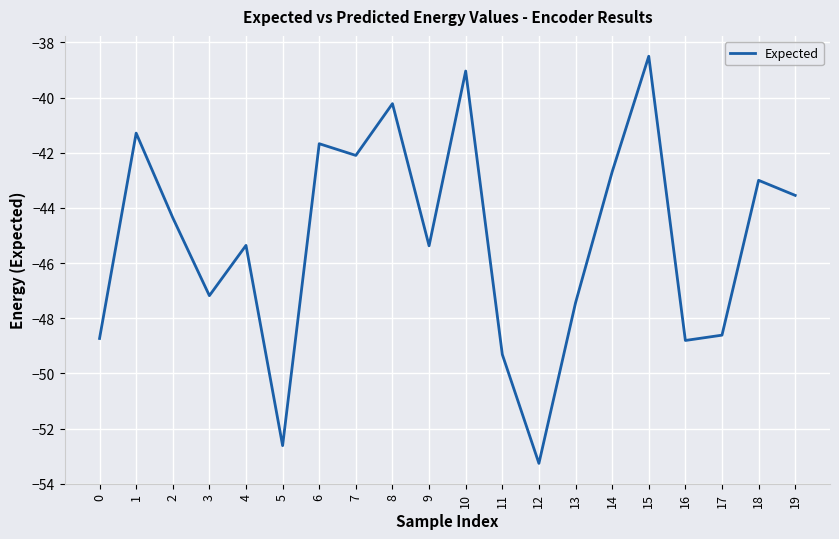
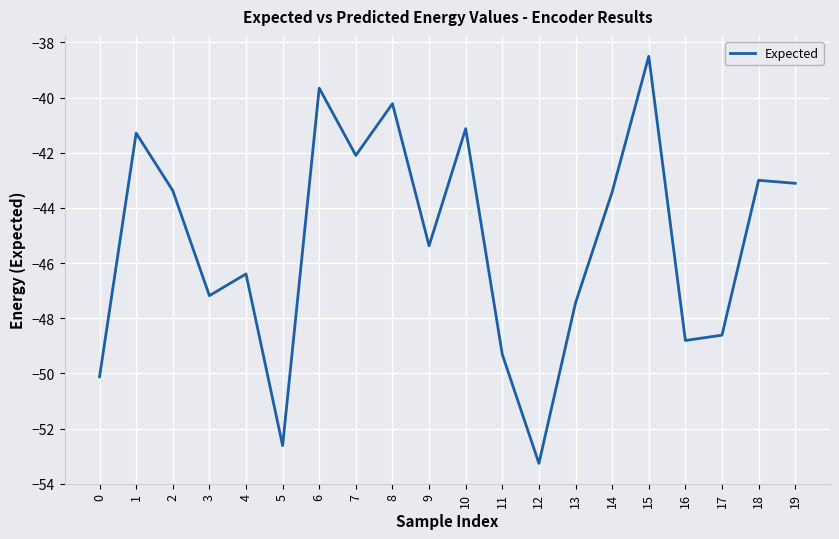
  {
-   "0": -48.7,
+   "0": -50.1,
    "1": -41.3,
-   "2": -44.4,
+   "2": -43.4,
    "3": -47.2,
-   "4": -45.4,
+   "4": -46.4,
    "5": -52.6,
-   "6": -41.7,
+   "6": -39.7,
    "7": -42.1,
    "8": -40.2,
    "9": -45.4,
-   "10": -39.0,
+   "10": -41.1,
    "11": -49.3,
    "12": -53.3,
    "13": -47.4,
-   "14": -42.7,
+   "14": -43.4,
    "15": -38.5,
    "16": -48.8,
    "17": -48.6,
    "18": -43.0,
-   "19": -43.5
+   "19": -43.1
  }
